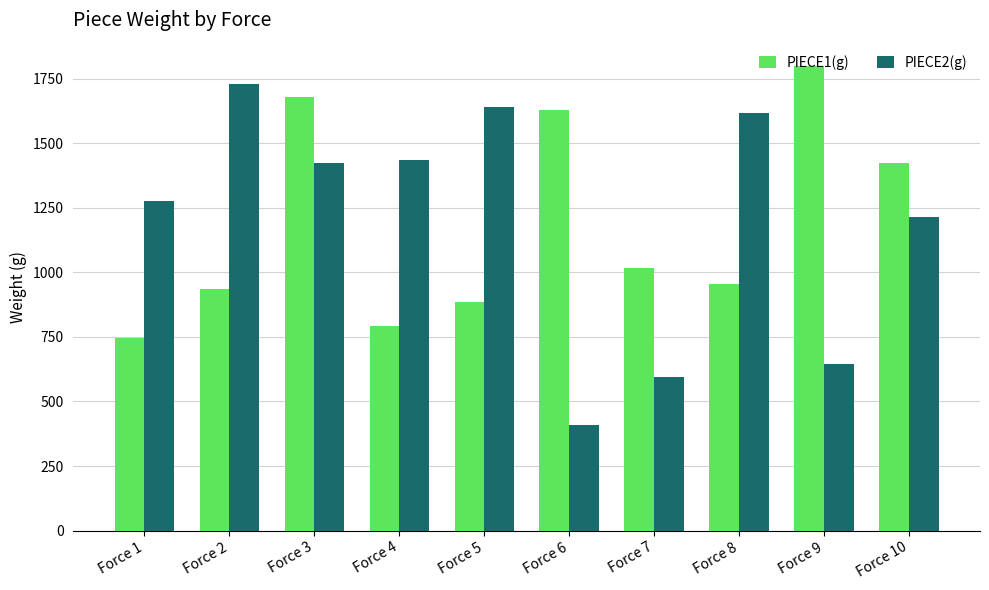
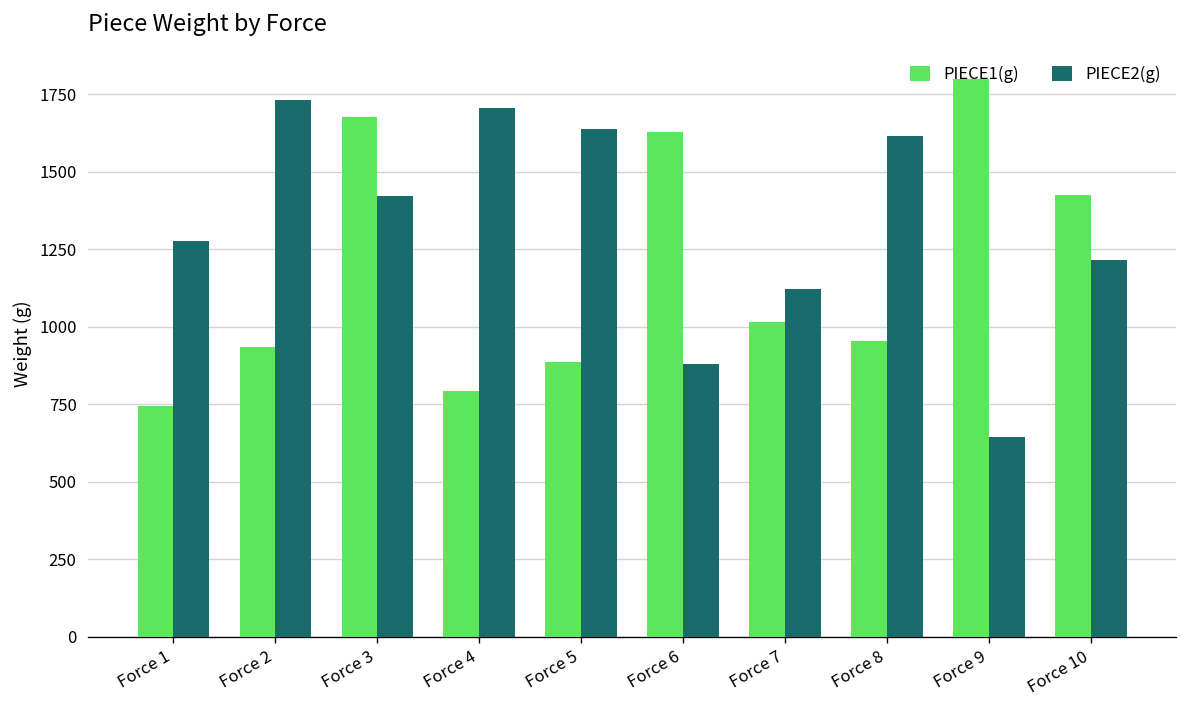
  {
    "PIECE1(g)": {
      "Force 1": 750,
      "Force 2": 940,
      "Force 3": 1680,
      "Force 4": 790,
      "Force 5": 890,
      "Force 6": 1630,
      "Force 7": 1020,
      "Force 8": 950,
      "Force 9": 1800,
      "Force 10": 1430
    },
    "PIECE2(g)": {
      "Force 1": 1280,
      "Force 2": 1730,
      "Force 3": 1420,
-     "Force 4": 1440,
+     "Force 4": 1710,
      "Force 5": 1640,
-     "Force 6": 410,
-     "Force 7": 590,
+     "Force 6": 880,
+     "Force 7": 1120,
      "Force 8": 1620,
      "Force 9": 640,
      "Force 10": 1220
    }
  }
